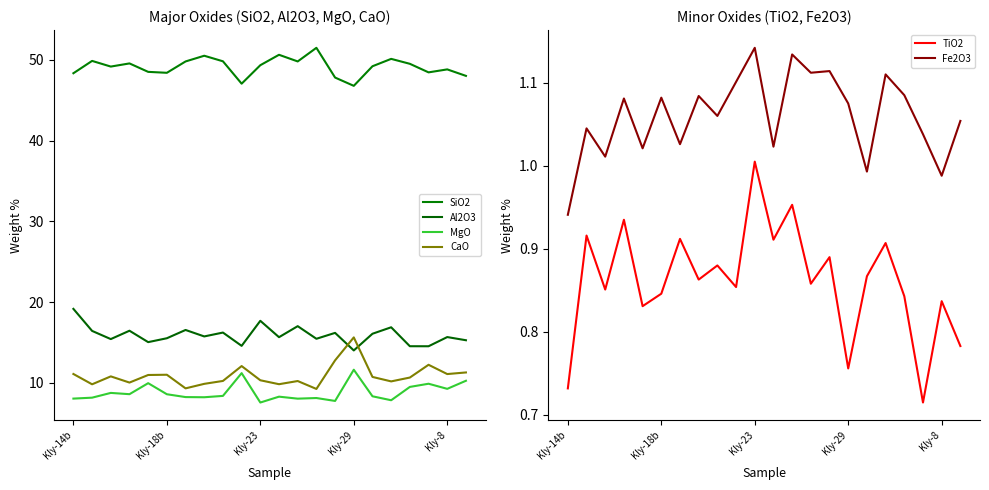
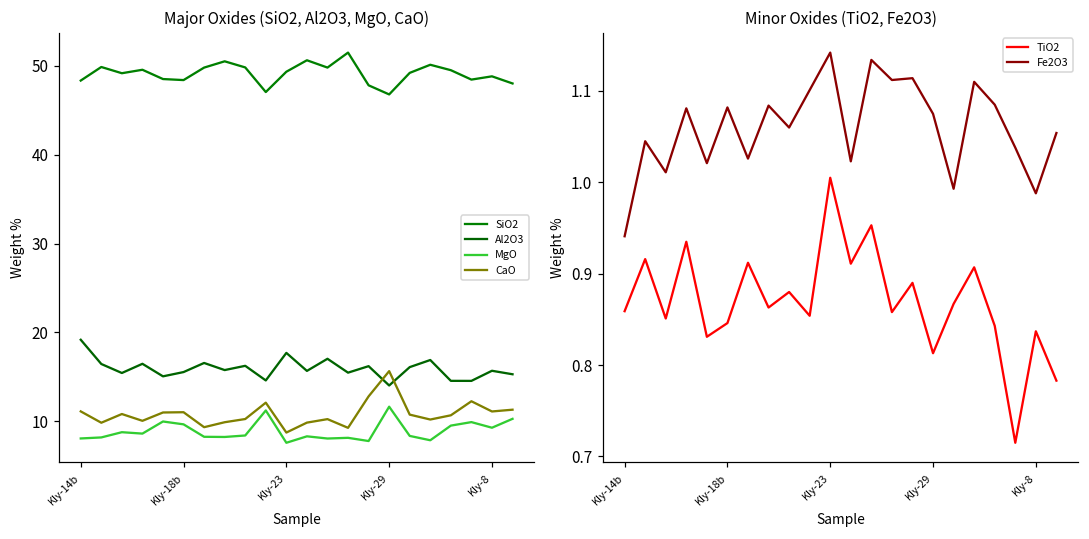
  {
    "Major Oxides (SiO2, Al2O3, MgO, CaO)": {
      "MgO": {
        "Kly-14b": 8,
-       "Kly-18b": 9,
+       "Kly-18b": 10,
        "Kly-23": 8,
        "Kly-29": 12,
        "Kly-8": 9
      },
      "CaO": {
        "Kly-14b": 11,
        "Kly-18b": 11,
-       "Kly-23": 10,
+       "Kly-23": 9,
        "Kly-29": 16,
        "Kly-8": 11
      }
    },
    "Minor Oxides (TiO2, Fe2O3)": {
      "TiO2": {
-       "Kly-14b": 0.73,
+       "Kly-14b": 0.86,
        "Kly-18b": 0.85,
        "Kly-23": 1.01,
-       "Kly-29": 0.76,
+       "Kly-29": 0.81,
        "Kly-8": 0.84
      },
      "Fe2O3": {
        "Kly-14b": 0.94,
        "Kly-18b": 1.08,
        "Kly-23": 1.14,
        "Kly-29": 1.08,
        "Kly-8": 0.99
      }
    }
  }
